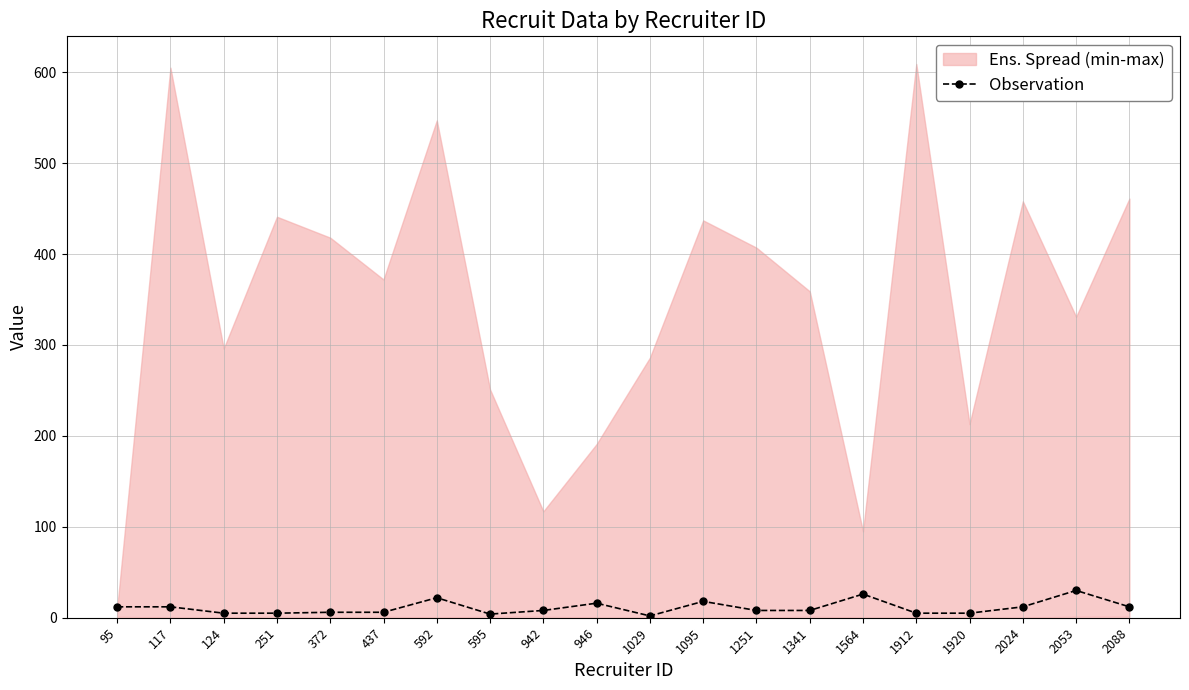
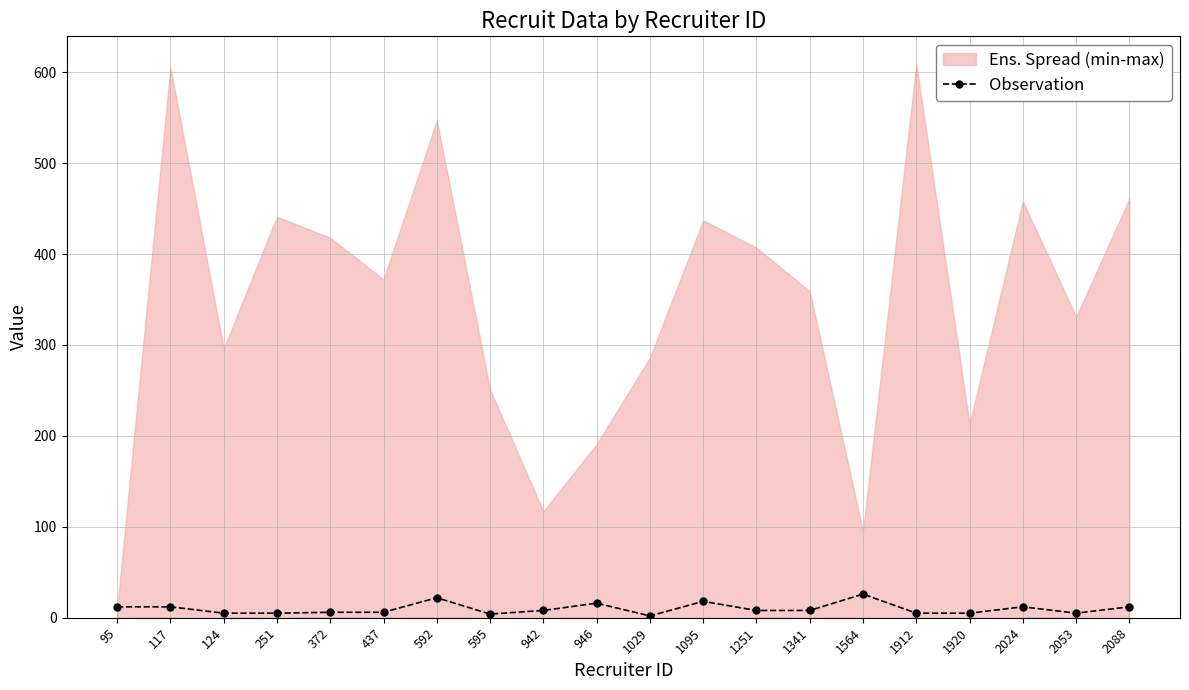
  {
    "Observation": {
      "117": 10,
      "124": 10,
      "251": 10,
      "372": 10,
      "437": 10,
      "592": 20,
      "595": 0,
      "942": 10,
      "946": 20,
      "1029": 0,
      "1095": 20,
      "1251": 10,
      "1341": 10,
      "1564": 30,
      "1912": 10,
      "1920": 10,
      "2024": 10,
-     "2053": 30,
+     "2053": 10,
      "2088": 10
    }
  }
